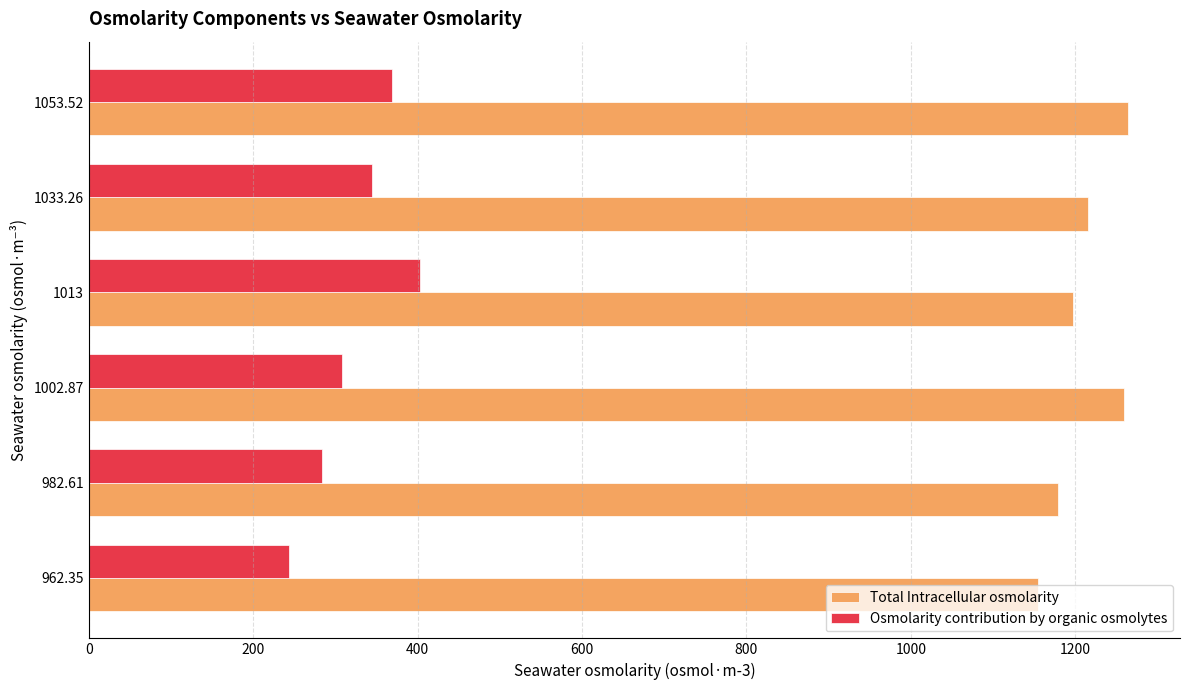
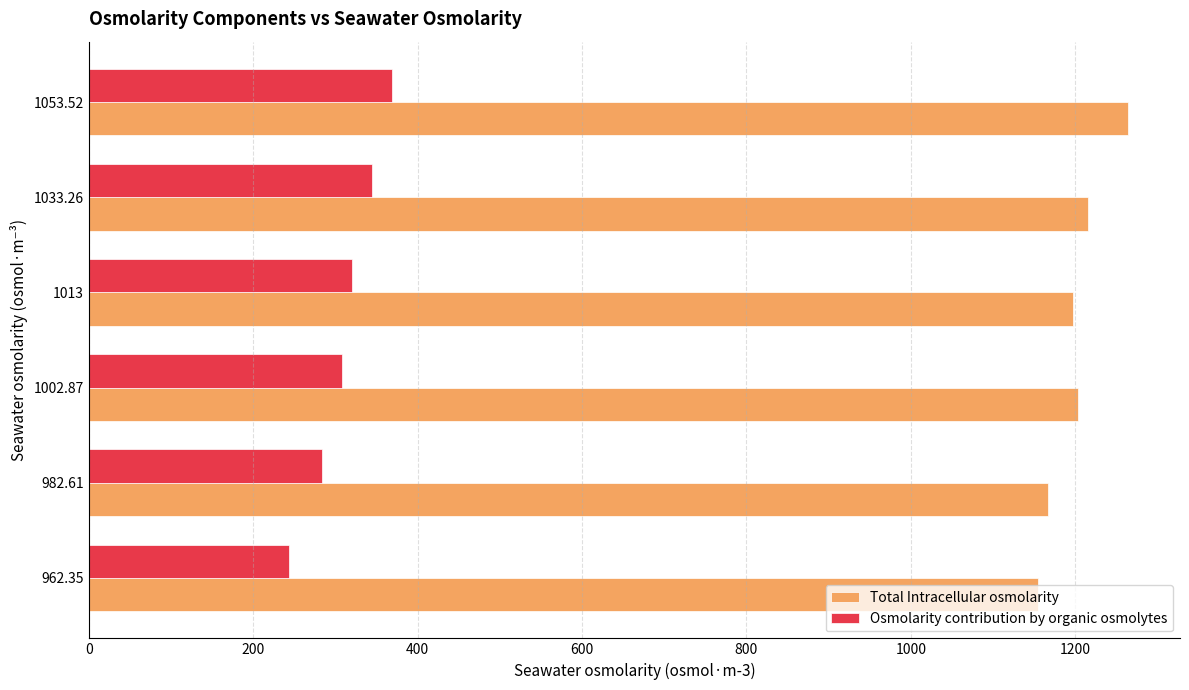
  {
    "Total Intracellular osmolarity": {
      "1053.52": 1260,
      "1033.26": 1220,
      "1013": 1200,
-     "1002.87": 1260,
-     "982.61": 1180
+     "1002.87": 1200,
+     "982.61": 1170
    },
    "Osmolarity contribution by organic osmolytes": {
      "1053.52": 370,
      "1033.26": 340,
-     "1013": 400,
+     "1013": 320,
      "1002.87": 310,
      "982.61": 280,
      "962.35": 240
    }
  }
